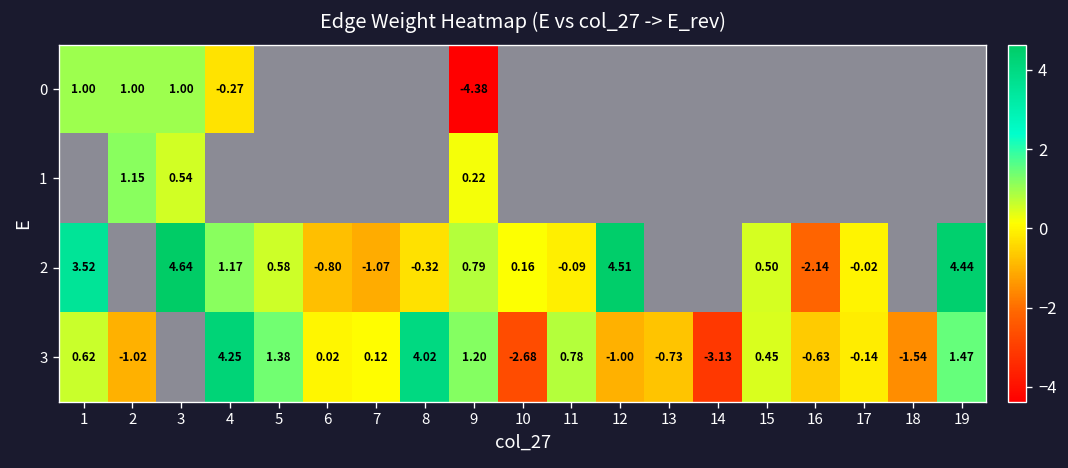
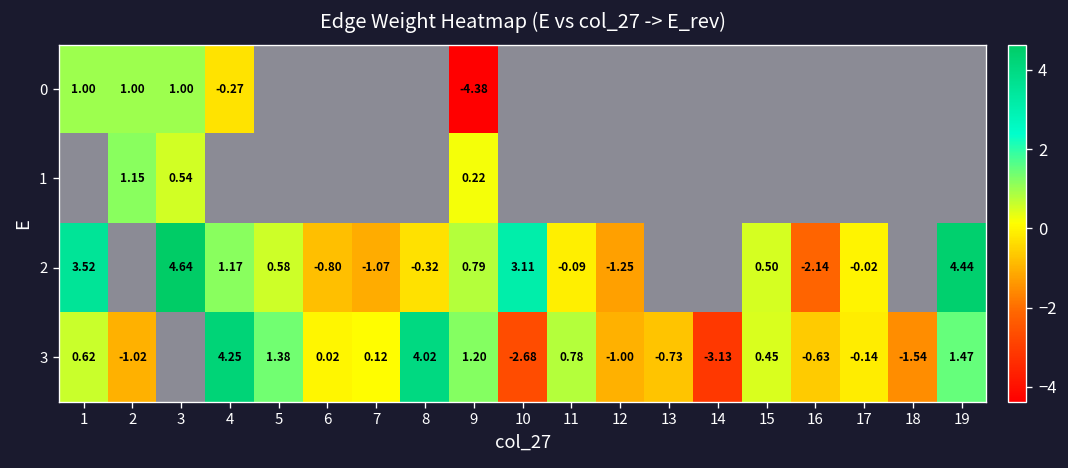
  {
    "0": {
      "1": 1.00,
      "2": 1.00,
      "3": 1.00,
      "4": -0.27,
      "9": -4.38
    },
    "1": {
      "2": 1.15,
      "3": 0.54,
      "9": 0.22
    },
    "2": {
      "1": 3.52,
      "3": 4.64,
      "4": 1.17,
      "5": 0.58,
      "6": -0.80,
      "7": -1.07,
      "8": -0.32,
      "9": 0.79,
-     "10": 0.16,
+     "10": 3.11,
      "11": -0.09,
-     "12": 4.51,
+     "12": -1.25,
      "15": 0.50,
      "16": -2.14,
      "17": -0.02,
      "19": 4.44
    },
    "3": {
      "1": 0.62,
      "2": -1.02,
      "4": 4.25,
      "5": 1.38,
      "6": 0.02,
      "7": 0.12,
      "8": 4.02,
      "9": 1.20,
      "10": -2.68,
      "11": 0.78,
      "12": -1.00,
      "13": -0.73,
      "14": -3.13,
      "15": 0.45,
      "16": -0.63,
      "17": -0.14,
      "18": -1.54,
      "19": 1.47
    }
  }
